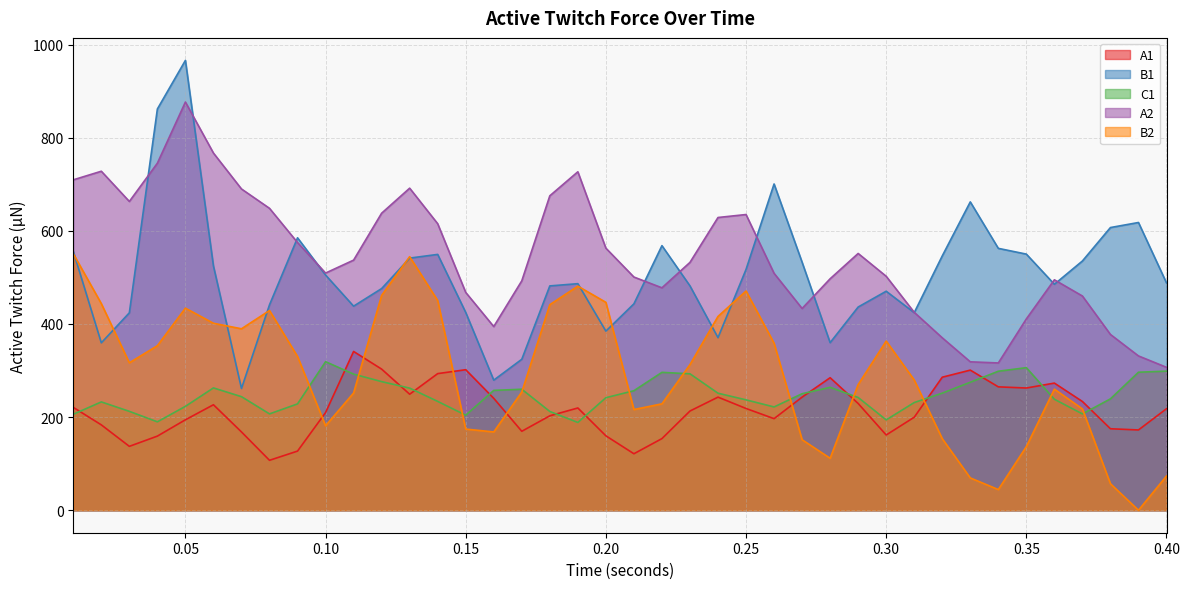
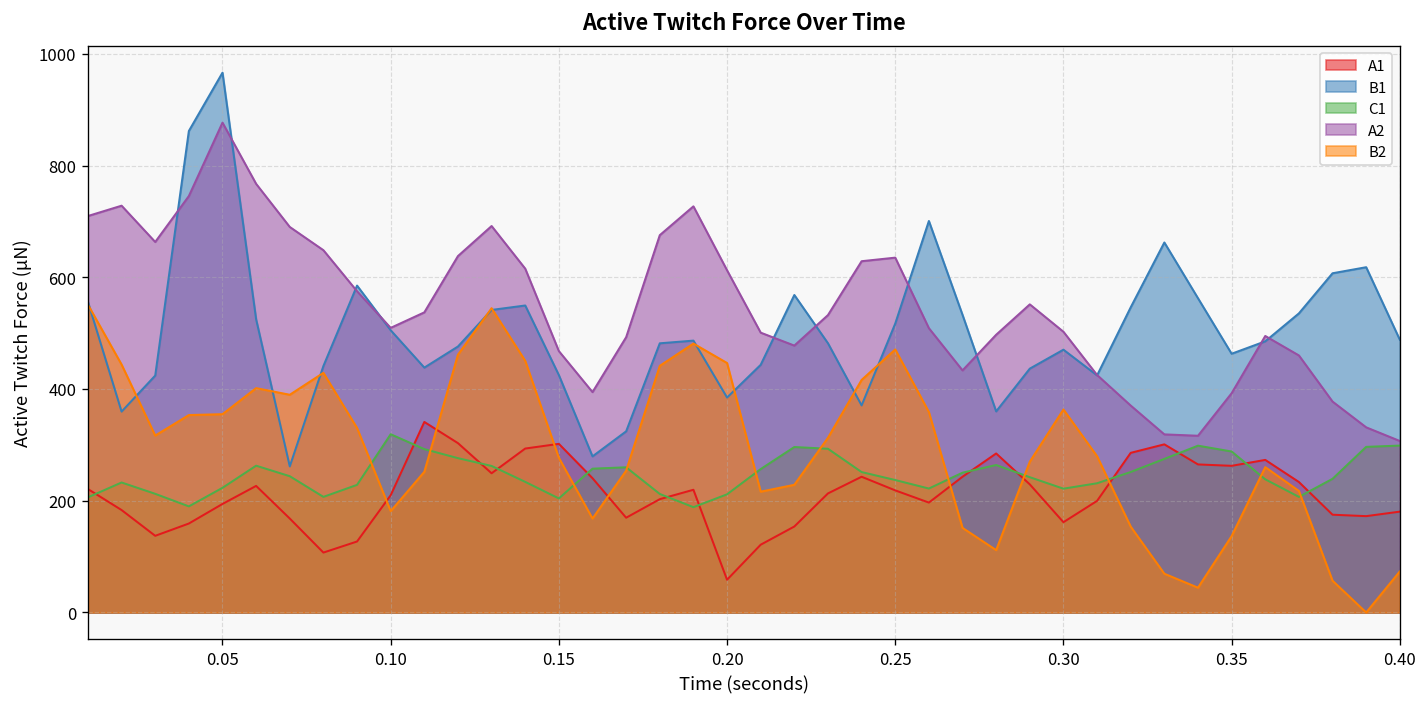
  {
    "A1": {
      "0.05": 190,
      "0.10": 210,
      "0.15": 300,
-     "0.20": 160,
+     "0.20": 60,
      "0.25": 220,
      "0.30": 160,
      "0.35": 260,
-     "0.40": 220
+     "0.40": 180
    },
    "B1": {
      "0.05": 970,
      "0.15": 420,
      "0.20": 380,
      "0.25": 520,
      "0.30": 470,
-     "0.35": 550,
+     "0.35": 460,
      "0.40": 490
    },
    "C1": {
      "0.05": 220,
      "0.10": 320,
      "0.15": 200,
-     "0.20": 240,
+     "0.20": 210,
      "0.25": 240,
-     "0.30": 190,
-     "0.35": 310,
+     "0.30": 220,
+     "0.35": 290,
      "0.40": 300
    },
    "A2": {
      "0.05": 880,
      "0.15": 470,
-     "0.20": 560,
+     "0.20": 610,
      "0.25": 640,
      "0.30": 500,
-     "0.35": 410,
+     "0.35": 390,
      "0.40": 310
    },
    "B2": {
-     "0.05": 430,
+     "0.05": 350,
      "0.10": 180,
-     "0.15": 170,
+     "0.15": 280,
      "0.20": 450,
      "0.25": 470,
      "0.30": 360,
      "0.35": 140,
      "0.40": 70
    }
  }
